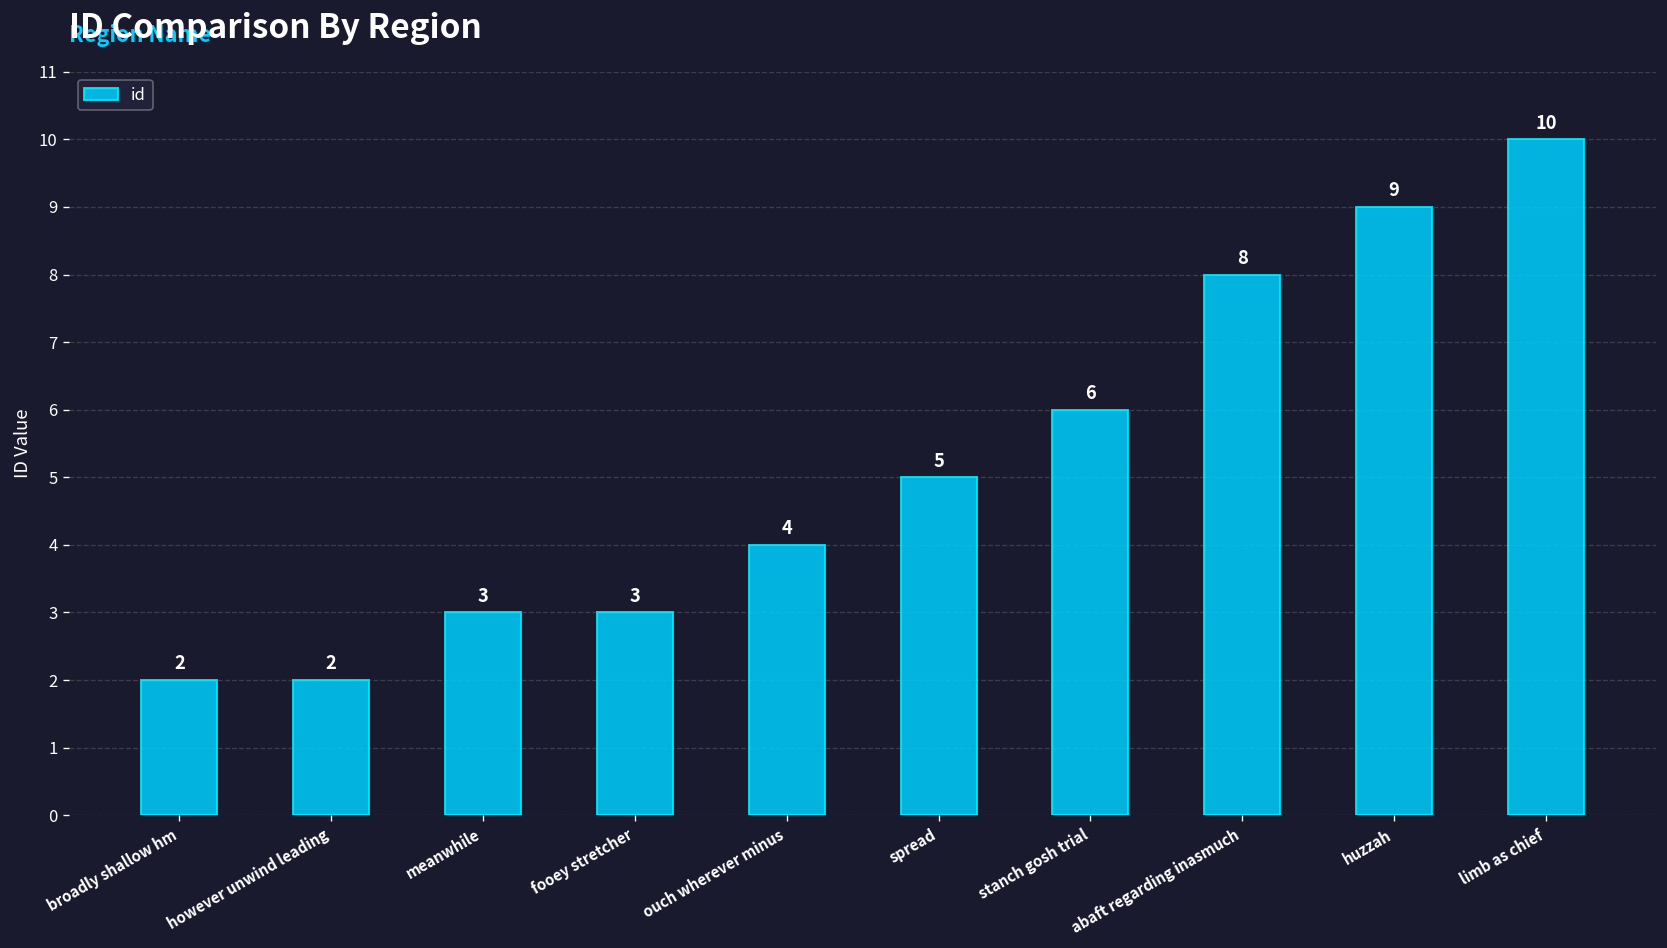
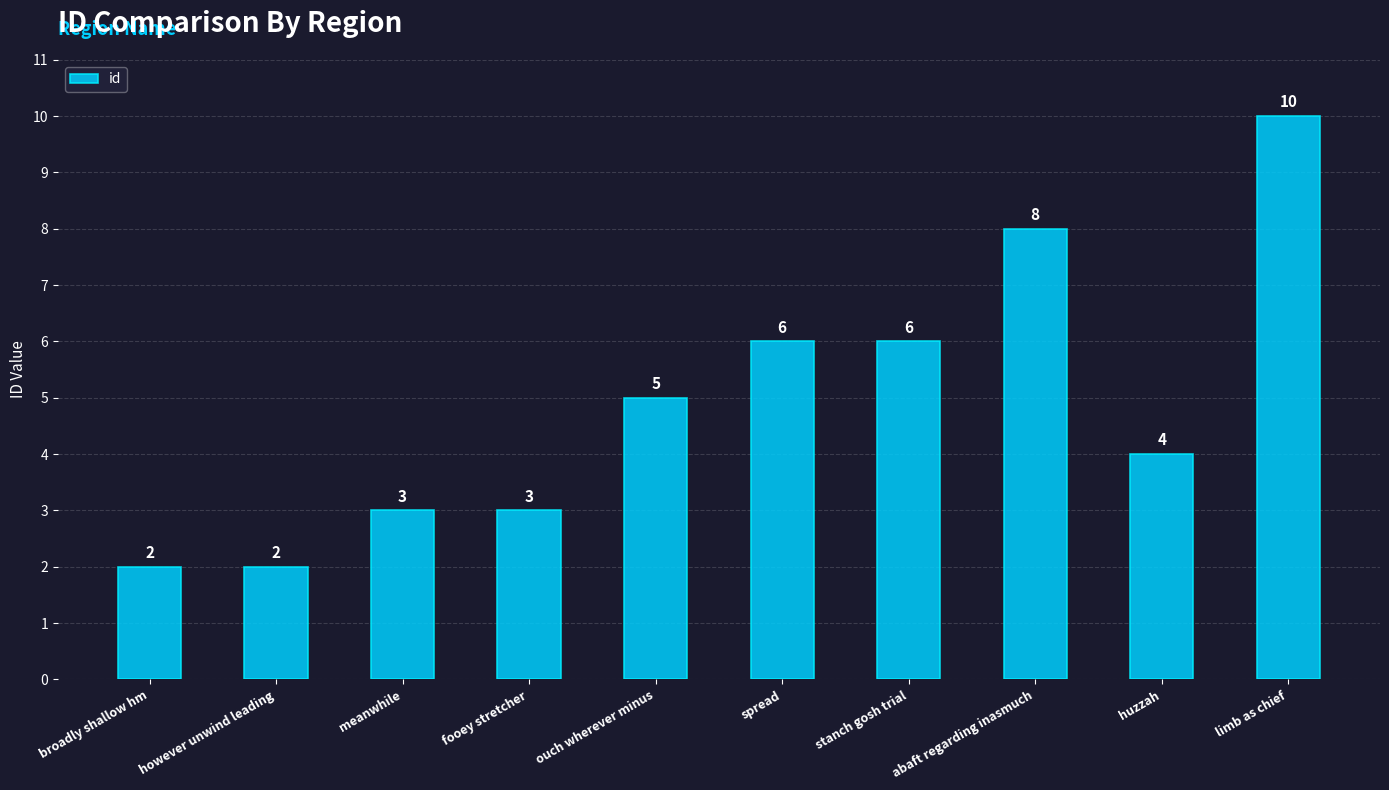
  {
    "broadly shallow hm": 2,
    "however unwind leading": 2,
    "meanwhile": 3,
    "fooey stretcher": 3,
-   "ouch wherever minus": 4,
-   "spread": 5,
+   "ouch wherever minus": 5,
+   "spread": 6,
    "stanch gosh trial": 6,
    "abaft regarding inasmuch": 8,
-   "huzzah": 9,
+   "huzzah": 4,
    "limb as chief": 10
  }
